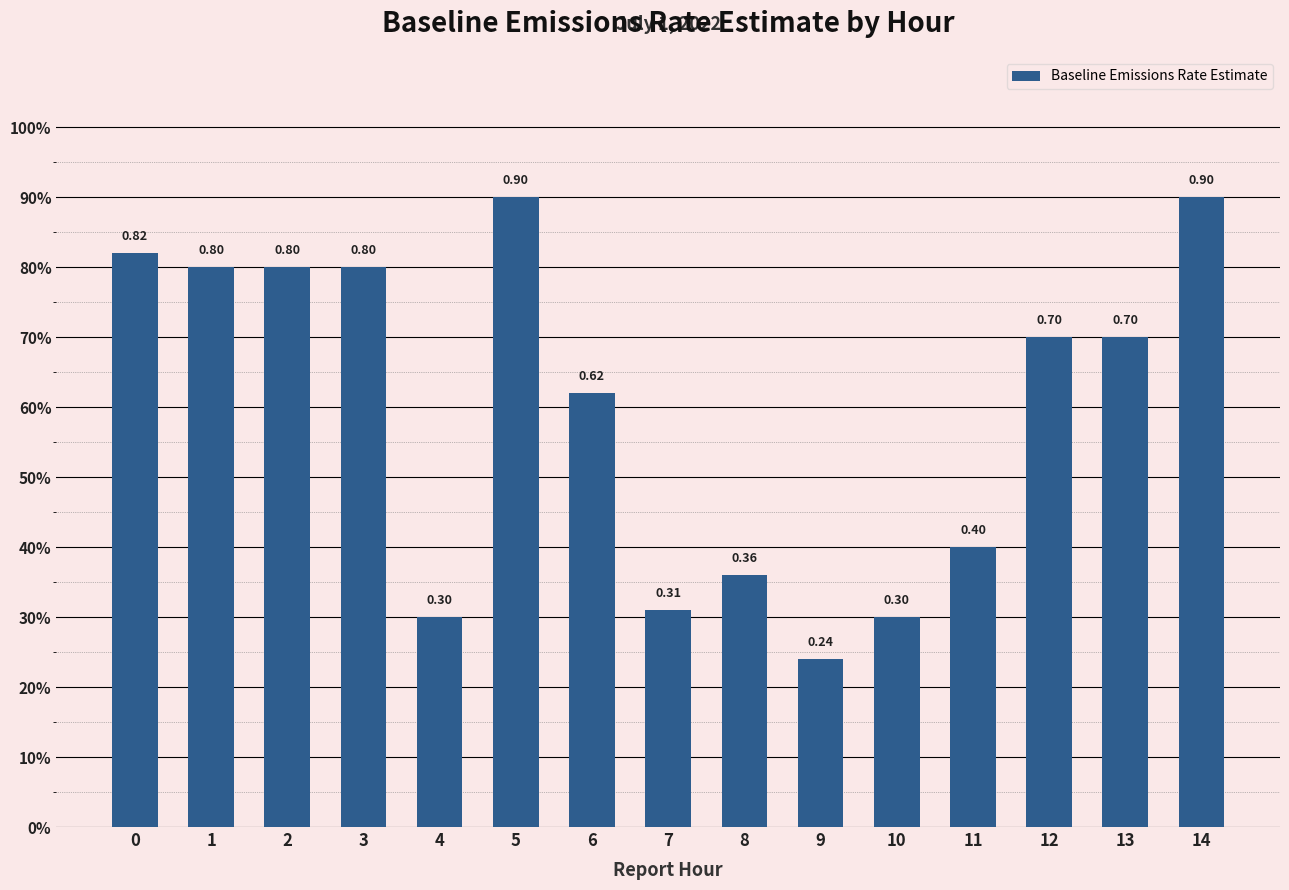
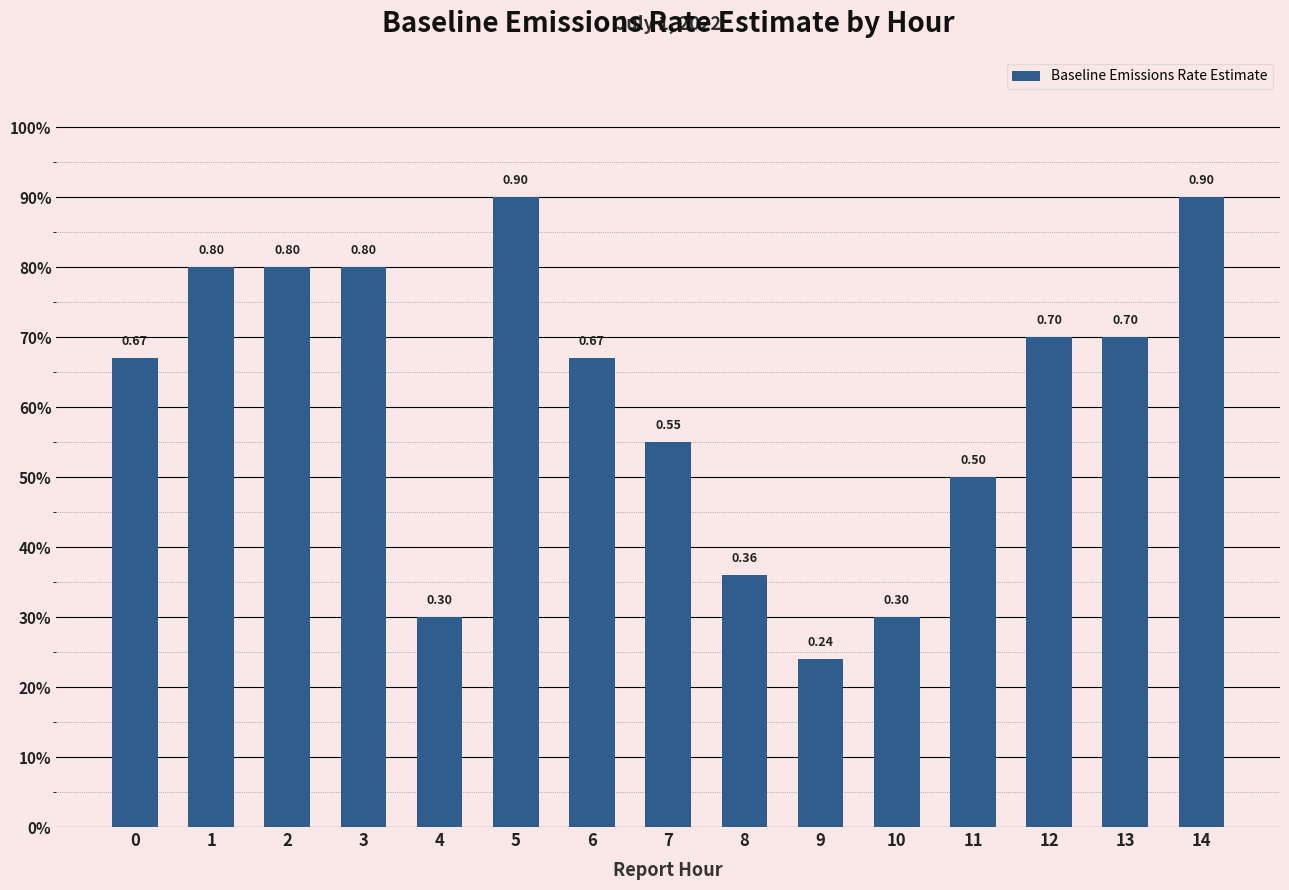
  {
-   "0": 0.82,
+   "0": 0.67,
    "1": 0.80,
    "2": 0.80,
    "3": 0.80,
    "4": 0.30,
    "5": 0.90,
-   "6": 0.62,
-   "7": 0.31,
+   "6": 0.67,
+   "7": 0.55,
    "8": 0.36,
    "9": 0.24,
    "10": 0.30,
-   "11": 0.40,
+   "11": 0.50,
    "12": 0.70,
    "13": 0.70,
    "14": 0.90
  }
